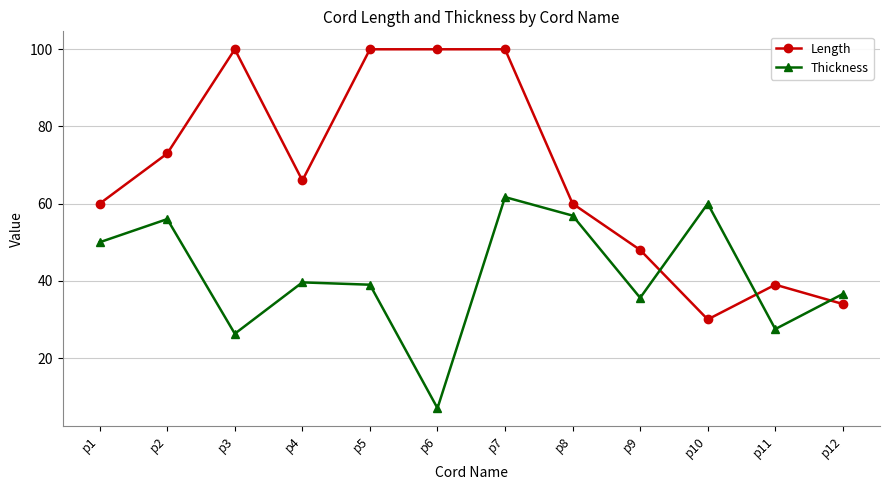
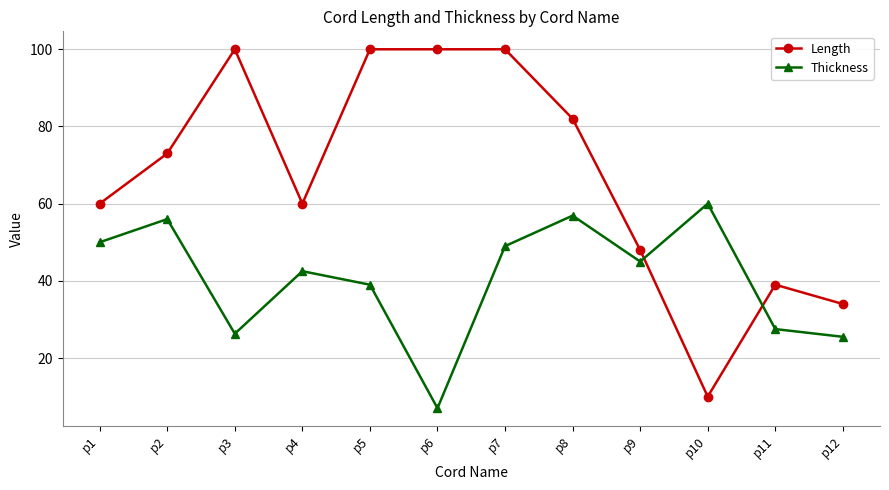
  {
    "Length": {
      "p1": 60,
      "p2": 73,
      "p3": 100,
-     "p4": 66,
+     "p4": 60,
      "p5": 100,
      "p6": 100,
      "p7": 100,
-     "p8": 60,
+     "p8": 82,
      "p9": 48,
-     "p10": 30,
+     "p10": 10,
      "p11": 39,
      "p12": 34
    },
    "Thickness": {
      "p1": 50,
      "p2": 56,
      "p3": 26,
-     "p4": 40,
+     "p4": 43,
      "p5": 39,
      "p6": 7,
-     "p7": 62,
+     "p7": 49,
      "p8": 57,
-     "p9": 36,
+     "p9": 45,
      "p10": 60,
      "p11": 28,
-     "p12": 37
+     "p12": 26
    }
  }
